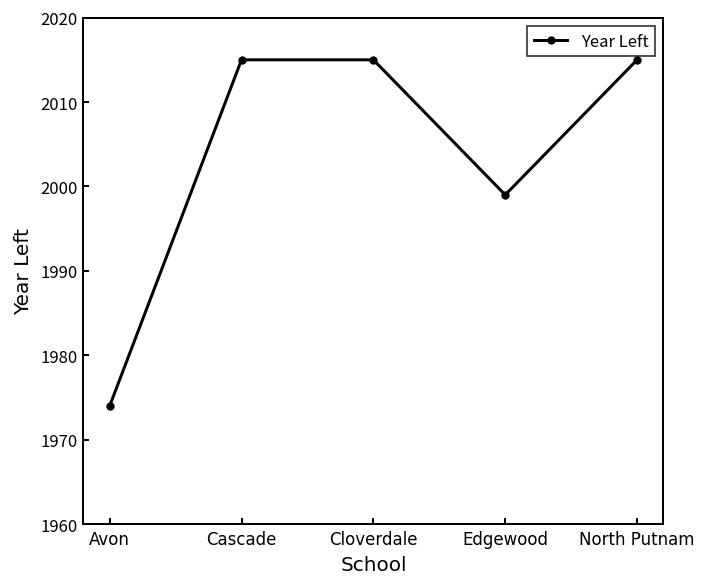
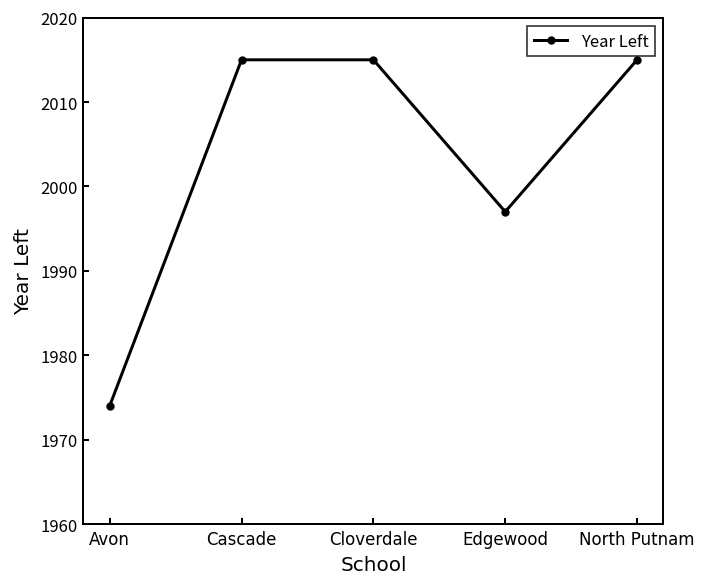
  {
    "Avon": 1974,
    "Cascade": 2015,
    "Cloverdale": 2015,
-   "Edgewood": 1999,
+   "Edgewood": 1997,
    "North Putnam": 2015
  }
